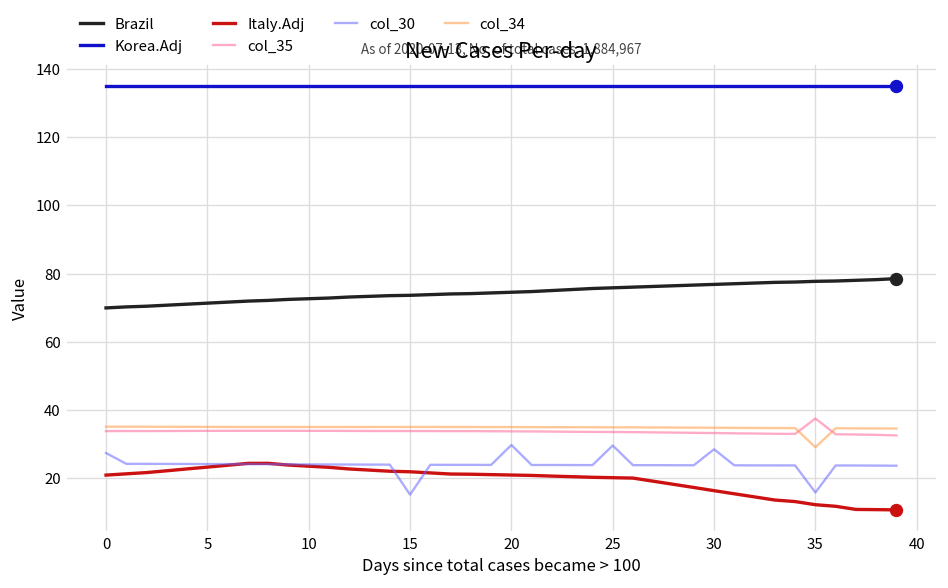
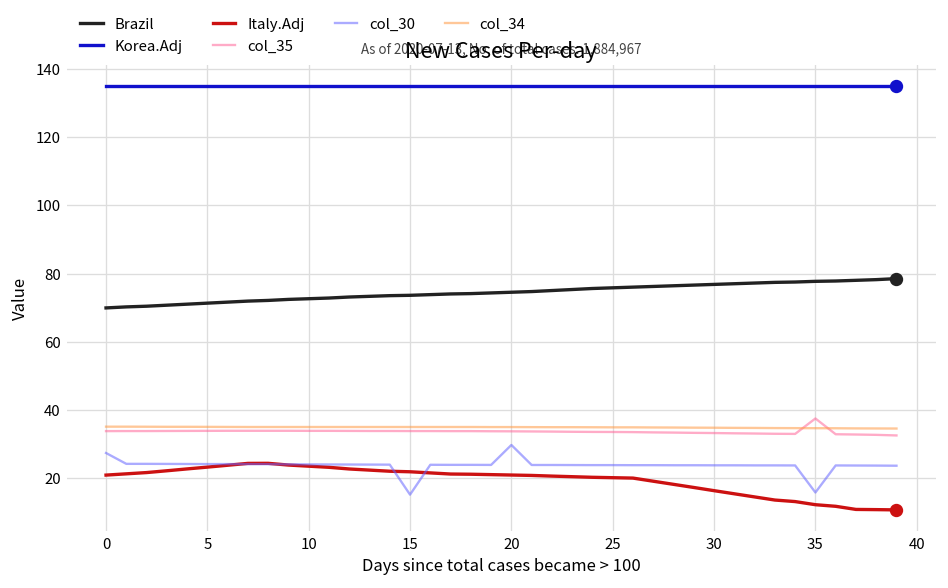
  {
    "col_35": {
      "0": 34,
      "5": 34,
      "10": 34,
      "15": 34,
      "20": 34,
      "25": 33,
      "30": 33,
      "35": 37
    },
    "col_30": {
      "0": 27,
      "5": 24,
      "15": 15,
      "20": 30,
-     "25": 30,
-     "30": 28,
+     "25": 24,
+     "30": 24,
      "35": 16
    },
    "col_34": {
      "0": 35,
      "5": 35,
      "10": 35,
      "15": 35,
      "20": 35,
      "25": 35,
      "30": 35,
-     "35": 29
+     "35": 35
    }
  }
